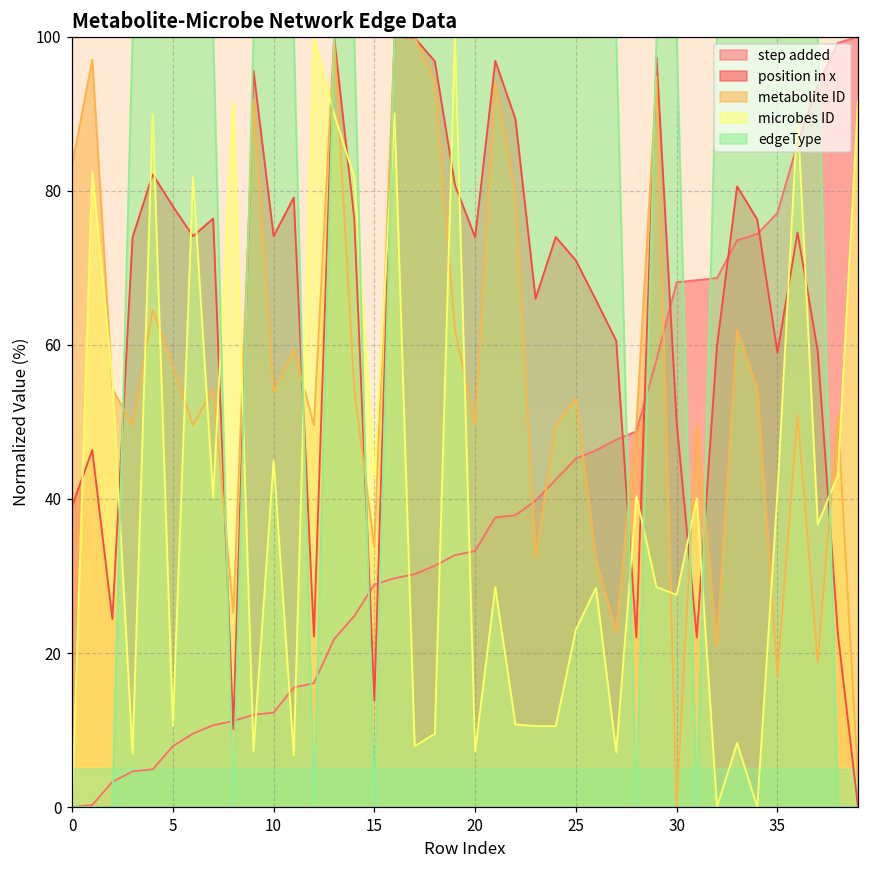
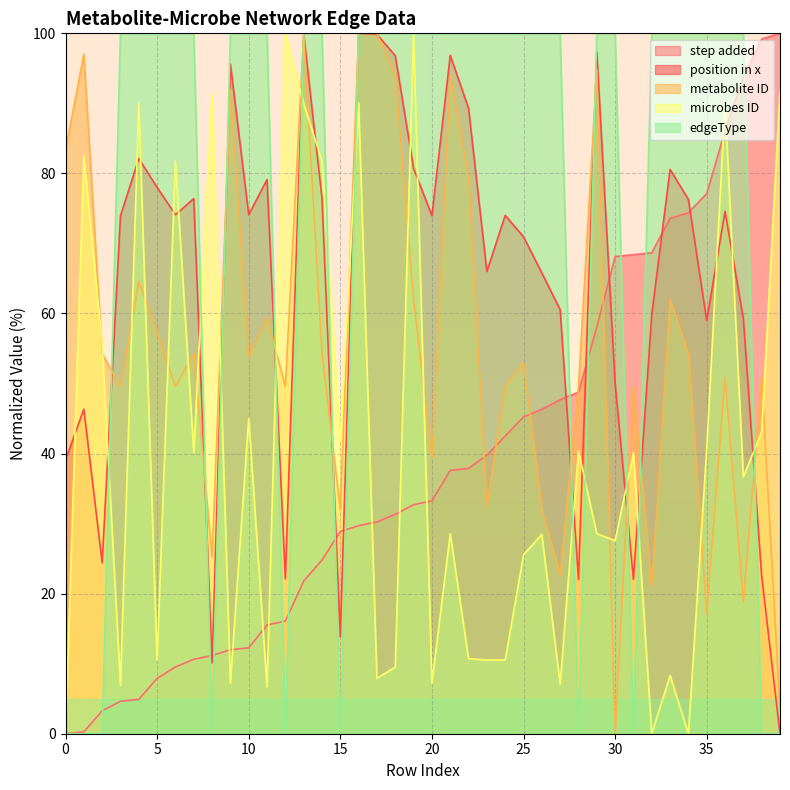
  {
    "metabolite ID": {
      "0": 83,
      "5": 57,
      "10": 54,
-     "15": 34,
-     "20": 50,
+     "15": 32,
+     "20": 39,
      "25": 53,
      "35": 17
    },
    "microbes ID": {
      "5": 11,
      "10": 45,
-     "15": 43,
+     "15": 42,
      "20": 7,
-     "25": 23,
+     "25": 26,
      "30": 28,
      "35": 41
    },
    "edgeType": {
      "5": 100,
      "10": 100,
      "20": 100,
      "25": 100,
      "30": 100,
      "35": 100
    }
  }
